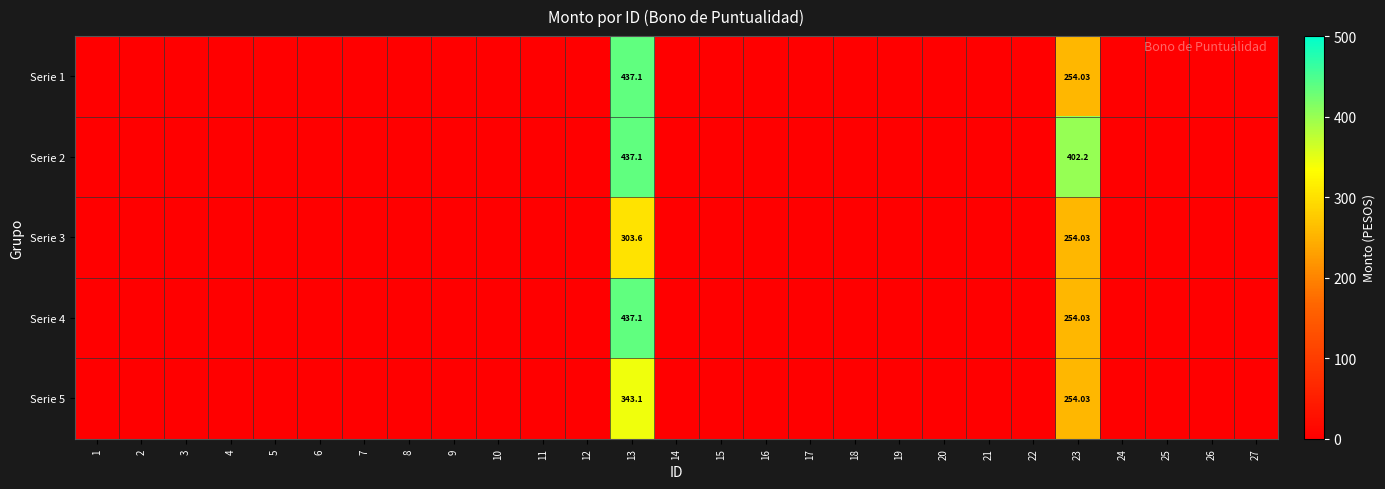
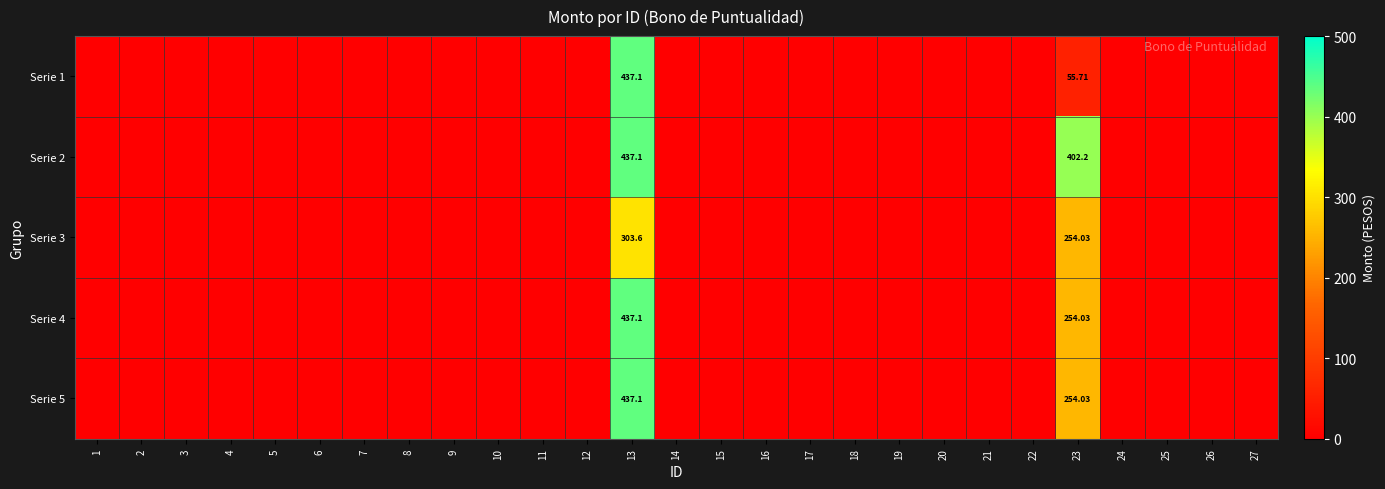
  {
    "Serie 1": {
      "13": 437.1,
-     "23": 254.03
+     "23": 55.71
    },
    "Serie 2": {
      "13": 437.1,
      "23": 402.2
    },
    "Serie 3": {
      "13": 303.6,
      "23": 254.03
    },
    "Serie 4": {
      "13": 437.1,
      "23": 254.03
    },
    "Serie 5": {
-     "13": 343.1,
+     "13": 437.1,
      "23": 254.03
    }
  }
